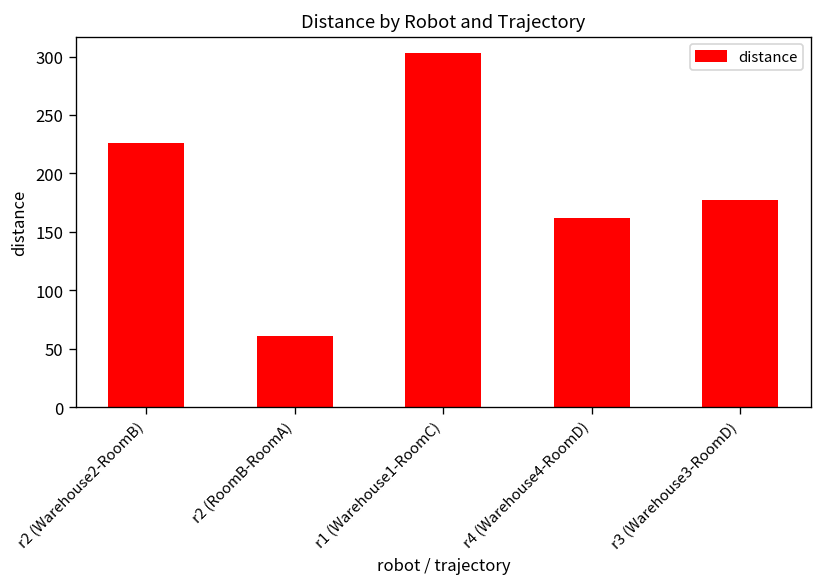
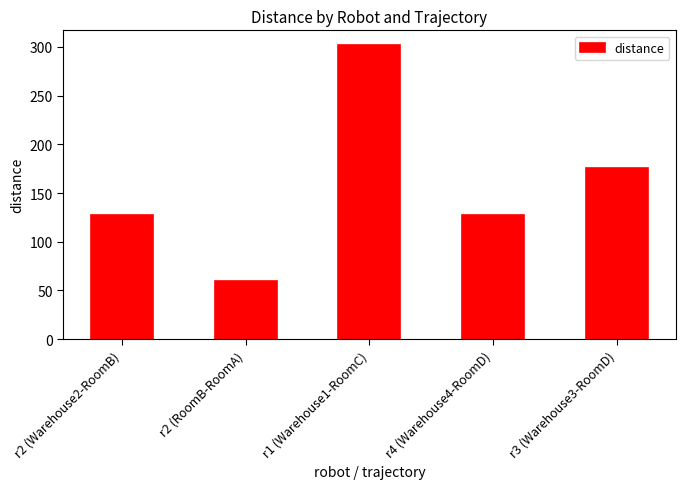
  {
-   "r2 (Warehouse2-RoomB)": 230,
+   "r2 (Warehouse2-RoomB)": 130,
    "r2 (RoomB-RoomA)": 60,
    "r1 (Warehouse1-RoomC)": 300,
-   "r4 (Warehouse4-RoomD)": 160,
+   "r4 (Warehouse4-RoomD)": 130,
    "r3 (Warehouse3-RoomD)": 180
  }
